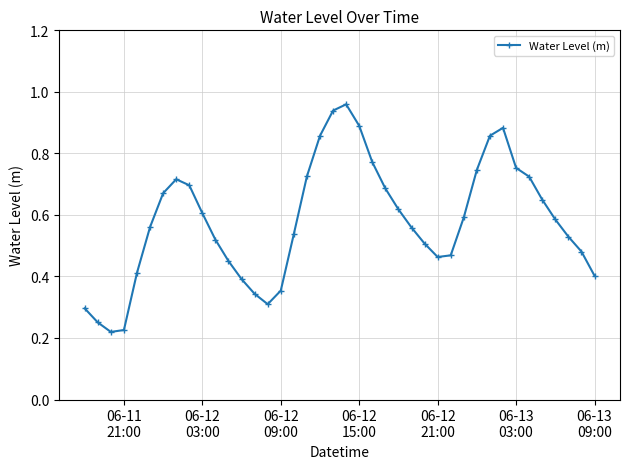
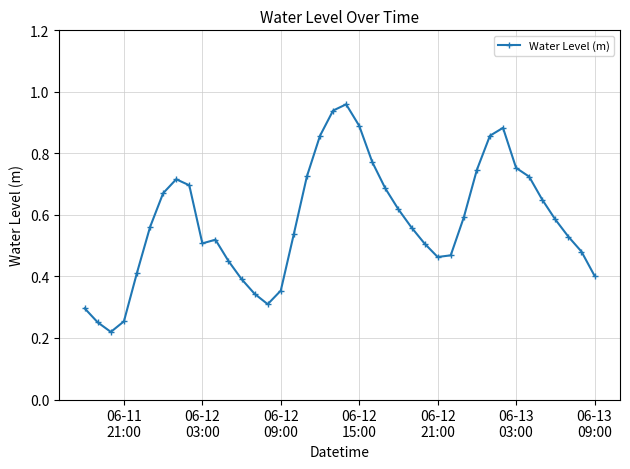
  {
-   "06-11 21:00": 0.23,
-   "06-12 03:00": 0.61,
+   "06-11 21:00": 0.25,
+   "06-12 03:00": 0.51,
    "06-12 09:00": 0.35,
    "06-12 15:00": 0.89,
    "06-12 21:00": 0.46,
    "06-13 03:00": 0.75,
    "06-13 09:00": 0.40
  }
